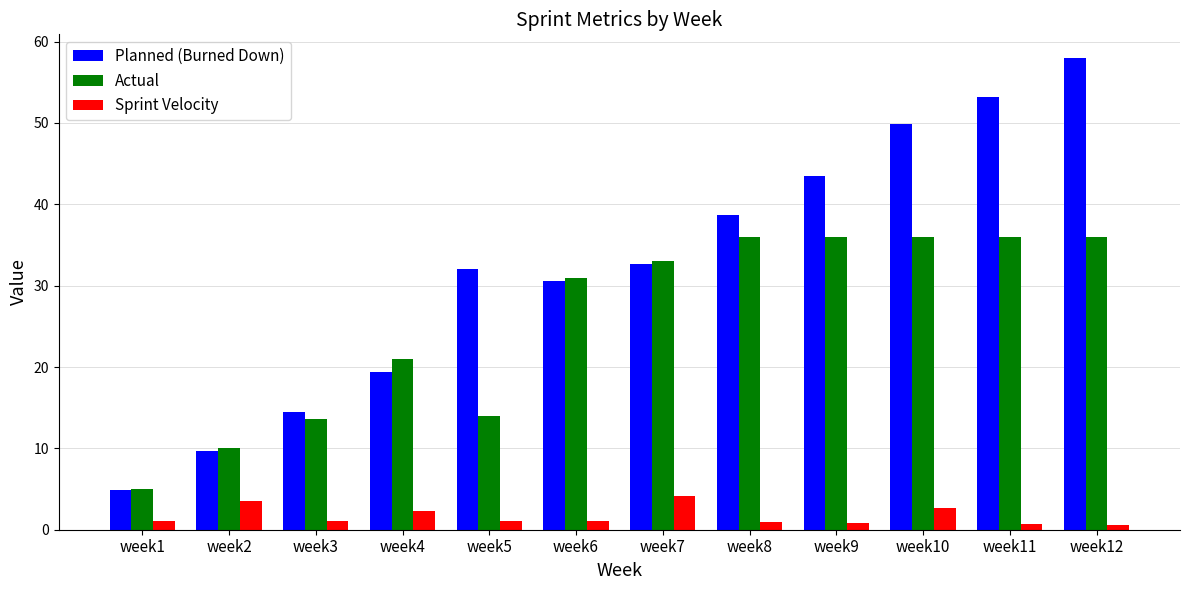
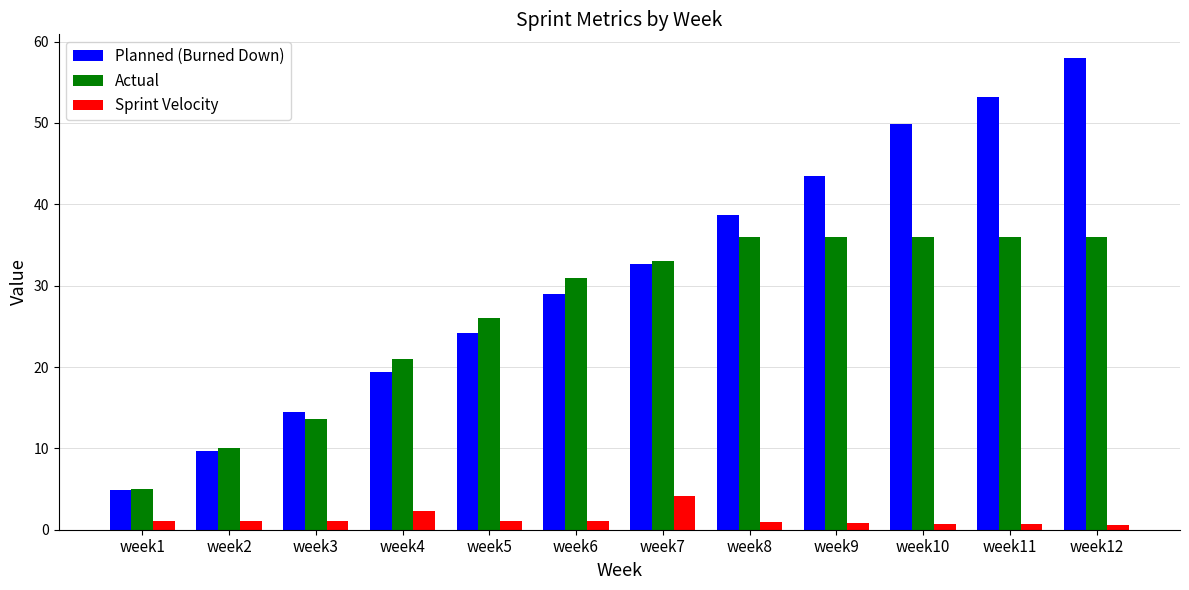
  {
    "Planned (Burned Down)": {
      "week1": 5,
      "week2": 10,
      "week3": 15,
      "week4": 19,
-     "week5": 32,
-     "week6": 31,
+     "week5": 24,
+     "week6": 29,
      "week7": 33,
      "week8": 39,
      "week9": 44,
      "week10": 50,
      "week11": 53,
      "week12": 58
    },
    "Actual": {
      "week1": 5,
      "week2": 10,
      "week3": 14,
      "week4": 21,
-     "week5": 14,
+     "week5": 26,
      "week6": 31,
      "week7": 33,
      "week8": 36,
      "week9": 36,
      "week10": 36,
      "week11": 36,
      "week12": 36
    },
    "Sprint Velocity": {
      "week1": 1,
-     "week2": 4,
+     "week2": 1,
      "week3": 1,
      "week4": 2,
      "week5": 1,
      "week6": 1,
      "week7": 4,
      "week8": 1,
      "week9": 1,
-     "week10": 3,
+     "week10": 1,
      "week11": 1,
      "week12": 1
    }
  }
